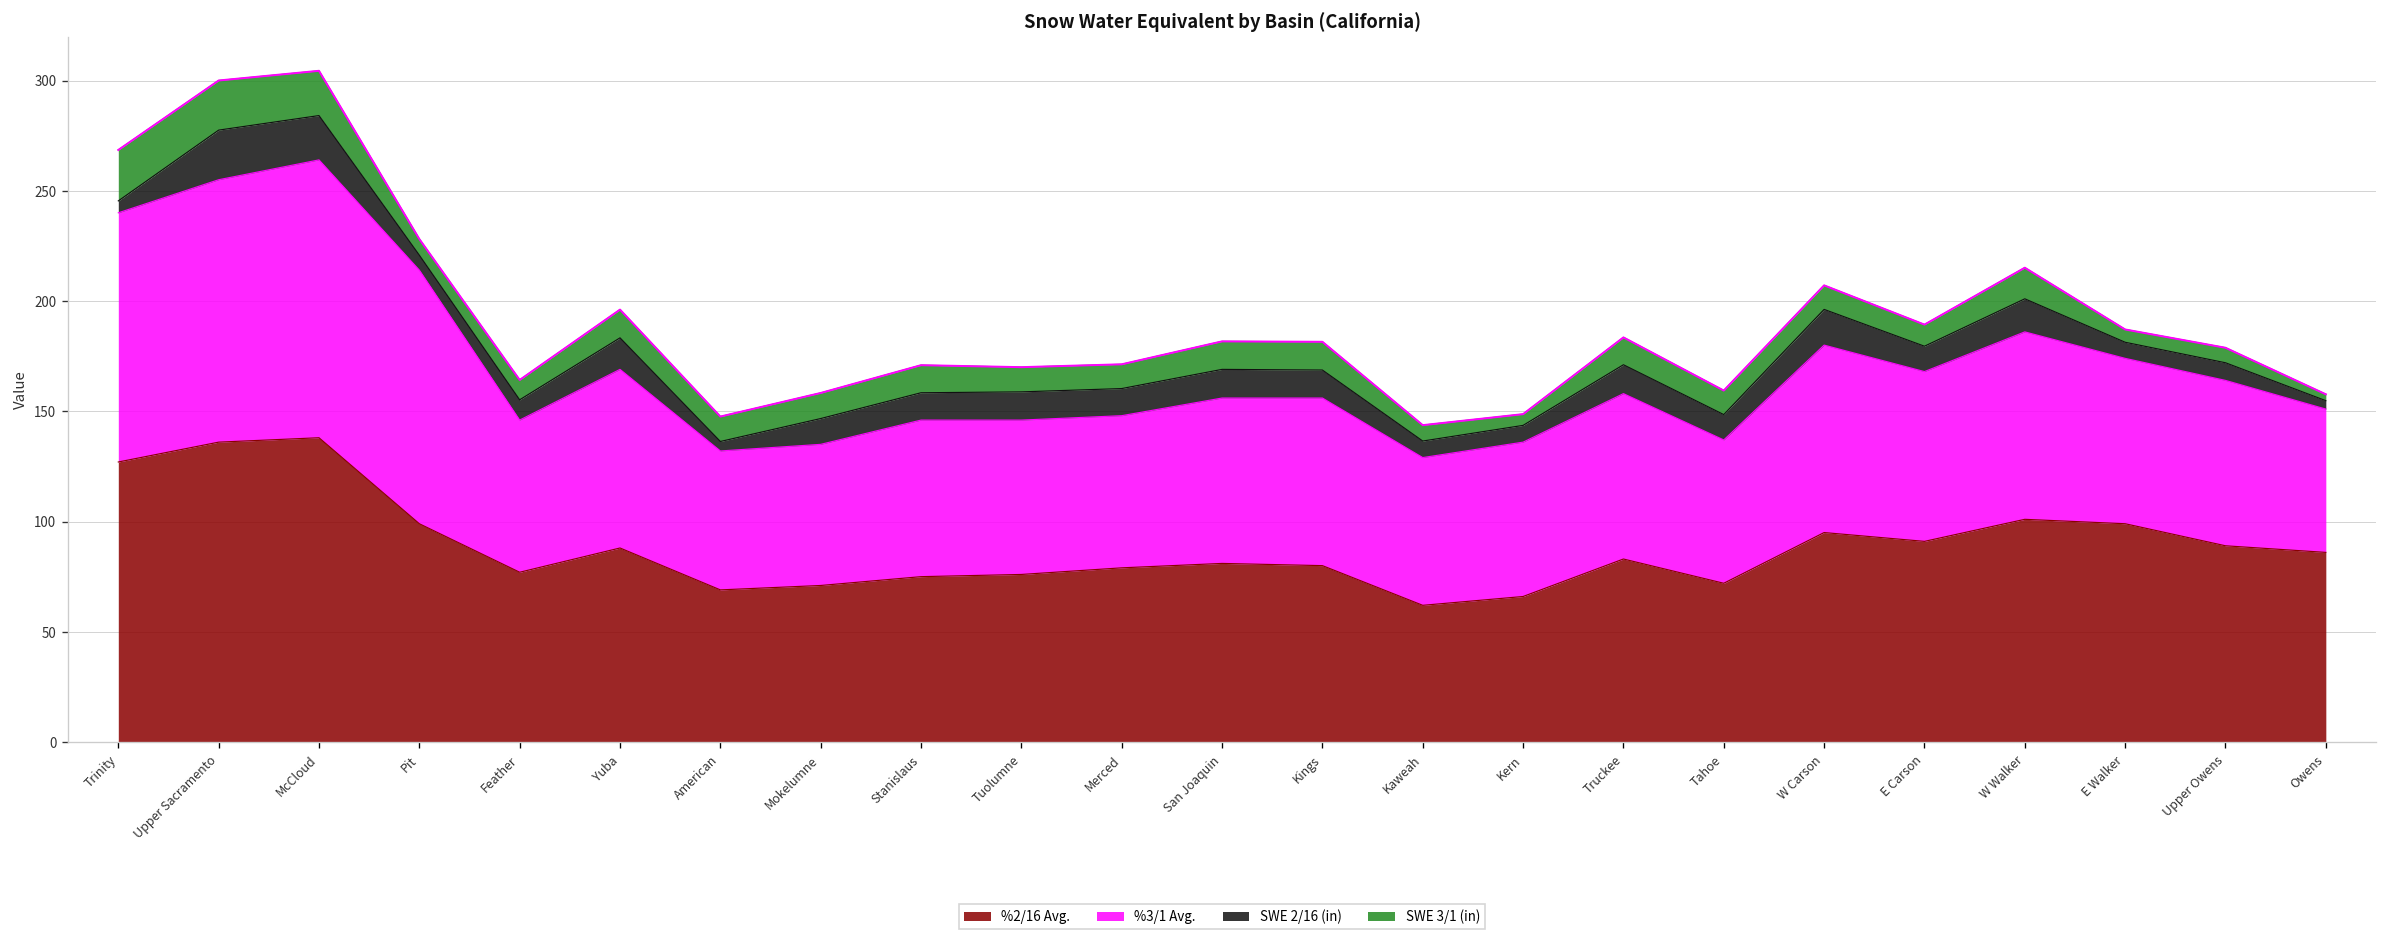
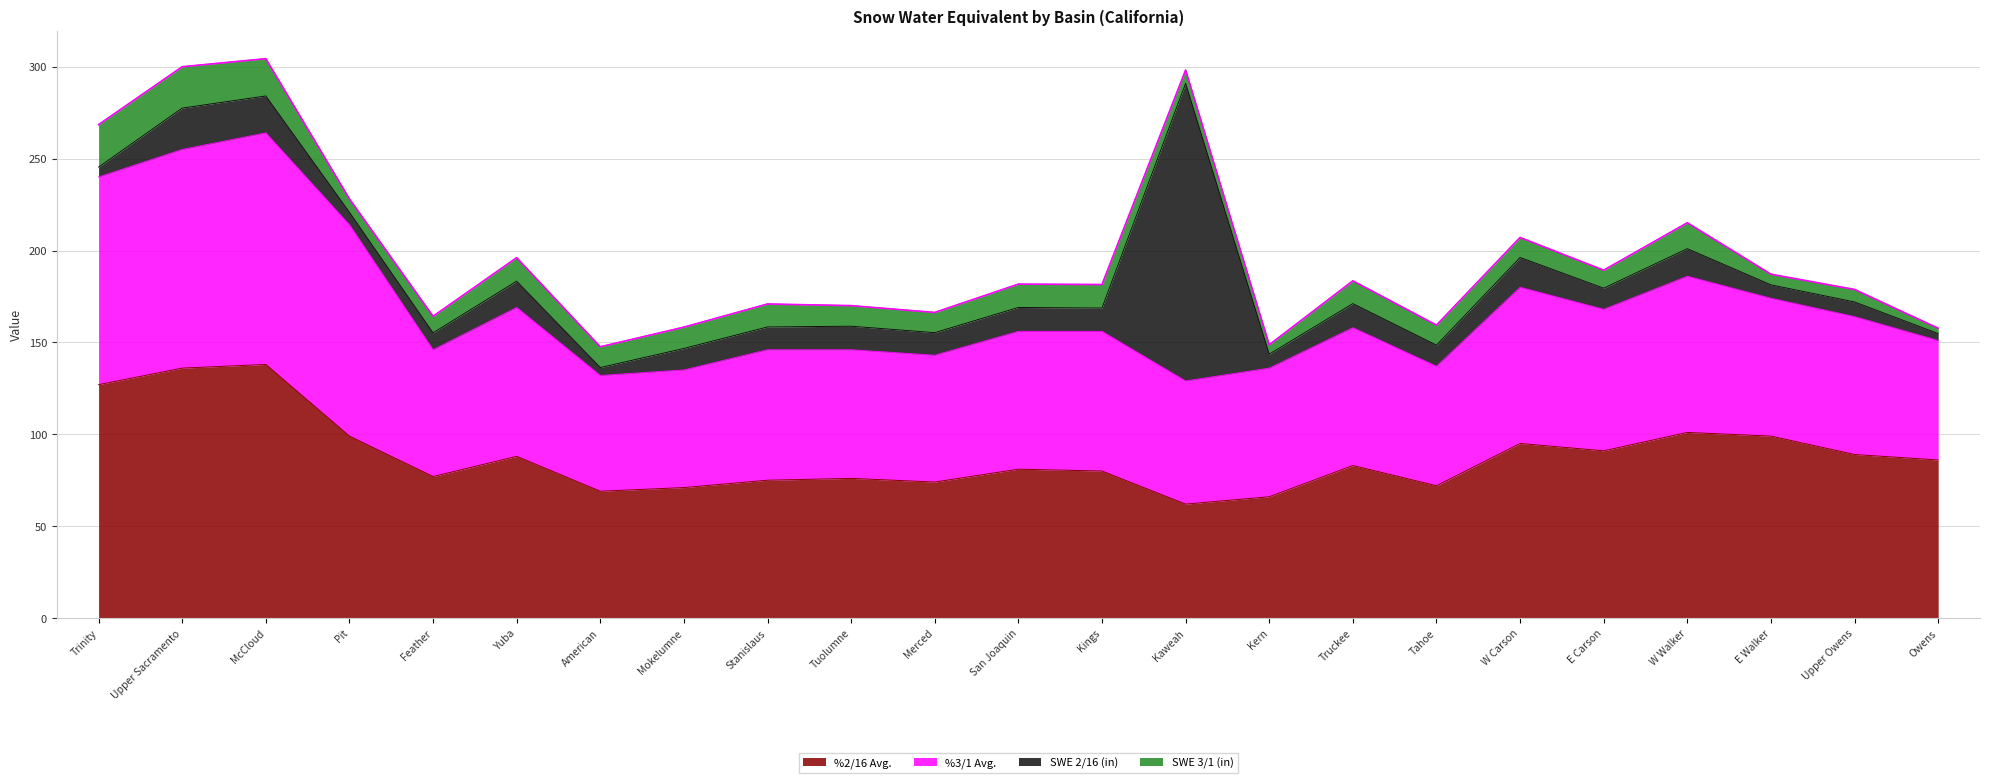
  {
    "%2/16 Avg.": {
      "Trinity": 127,
      "Upper Sacramento": 136,
      "McCloud": 138,
      "Pit": 99,
      "Feather": 77,
      "Yuba": 88,
      "American": 69,
      "Mokelumne": 71,
      "Stanislaus": 75,
      "Tuolumne": 76,
-     "Merced": 79,
+     "Merced": 74,
      "San Joaquin": 81,
      "Kings": 80,
      "Kaweah": 62,
      "Kern": 66,
      "Truckee": 83,
      "Tahoe": 72,
      "W Carson": 95,
      "E Carson": 91,
      "W Walker": 101,
      "E Walker": 99,
      "Upper Owens": 89,
      "Owens": 86
    },
    "%3/1 Avg.": {
      "Trinity": 113,
      "Upper Sacramento": 119,
      "McCloud": 126,
      "Pit": 115,
      "Feather": 69,
      "Yuba": 81,
      "American": 63,
      "Mokelumne": 64,
      "Stanislaus": 71,
      "Tuolumne": 70,
      "Merced": 69,
      "San Joaquin": 75,
      "Kings": 76,
      "Kaweah": 67,
      "Kern": 70,
      "Truckee": 75,
      "Tahoe": 65,
      "W Carson": 85,
      "E Carson": 77,
      "W Walker": 85,
      "E Walker": 75,
      "Upper Owens": 75,
      "Owens": 65
    },
    "SWE 2/16 (in)": {
      "Trinity": 5,
      "Upper Sacramento": 23,
      "McCloud": 20,
      "Pit": 7,
      "Feather": 9,
      "Yuba": 14,
      "American": 4,
      "Mokelumne": 12,
      "Stanislaus": 12,
      "Tuolumne": 13,
      "Merced": 12,
      "San Joaquin": 13,
      "Kings": 13,
-     "Kaweah": 8,
+     "Kaweah": 162,
      "Kern": 8,
      "Truckee": 13,
      "Tahoe": 12,
      "W Carson": 16,
      "E Carson": 12,
      "W Walker": 15,
      "E Walker": 7,
      "Upper Owens": 8,
      "Owens": 4
    },
    "SWE 3/1 (in)": {
      "Trinity": 23,
      "Upper Sacramento": 23,
      "McCloud": 20,
      "Pit": 7,
      "Feather": 9,
      "Yuba": 13,
      "American": 11,
      "Mokelumne": 12,
      "Stanislaus": 13,
      "Tuolumne": 11,
      "Merced": 11,
      "San Joaquin": 13,
      "Kings": 13,
      "Kaweah": 7,
      "Kern": 5,
      "Truckee": 12,
      "Tahoe": 11,
      "W Carson": 11,
      "E Carson": 10,
      "W Walker": 14,
      "E Walker": 6,
      "Upper Owens": 7,
      "Owens": 3
    }
  }
